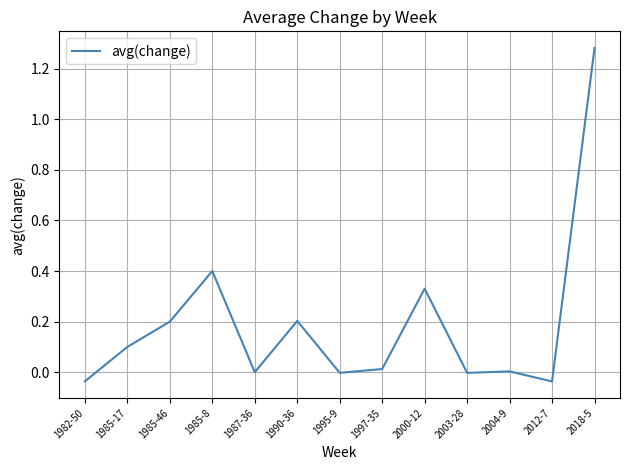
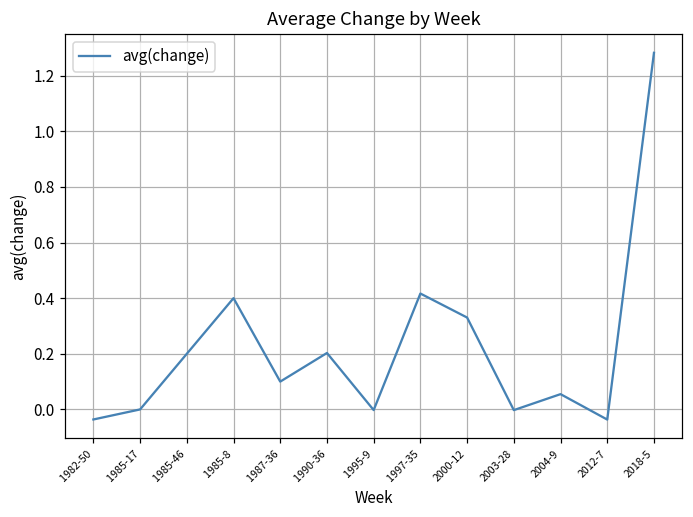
  {
    "1982-50": -0.04,
-   "1985-17": 0.1,
+   "1985-17": 0.0,
    "1985-46": 0.20,
    "1985-8": 0.40,
-   "1987-36": 0.0,
+   "1987-36": 0.1,
    "1990-36": 0.20,
    "1995-9": 0.00,
-   "1997-35": 0.01,
+   "1997-35": 0.42,
    "2000-12": 0.33,
    "2003-28": 0.00,
-   "2004-9": 0.00,
+   "2004-9": 0.05,
    "2012-7": -0.04,
    "2018-5": 1.28
  }
